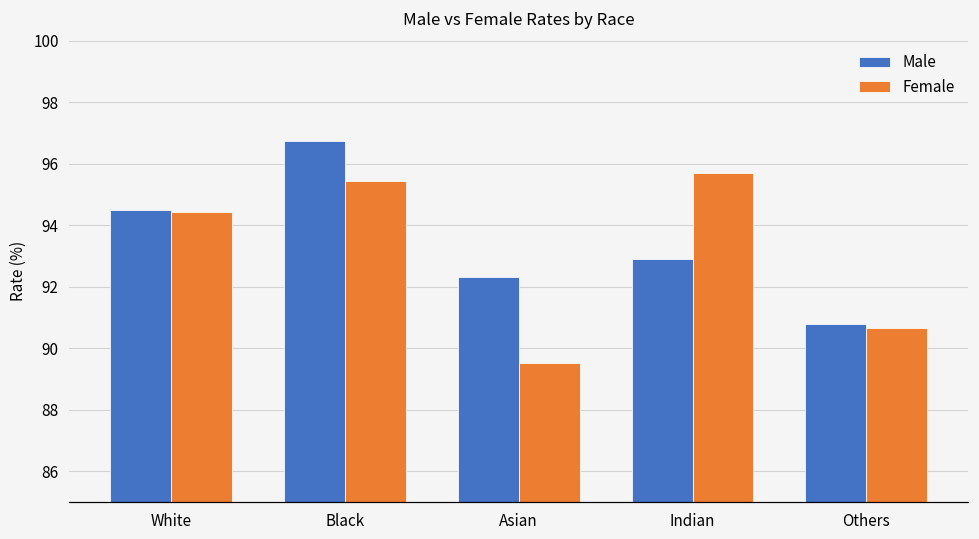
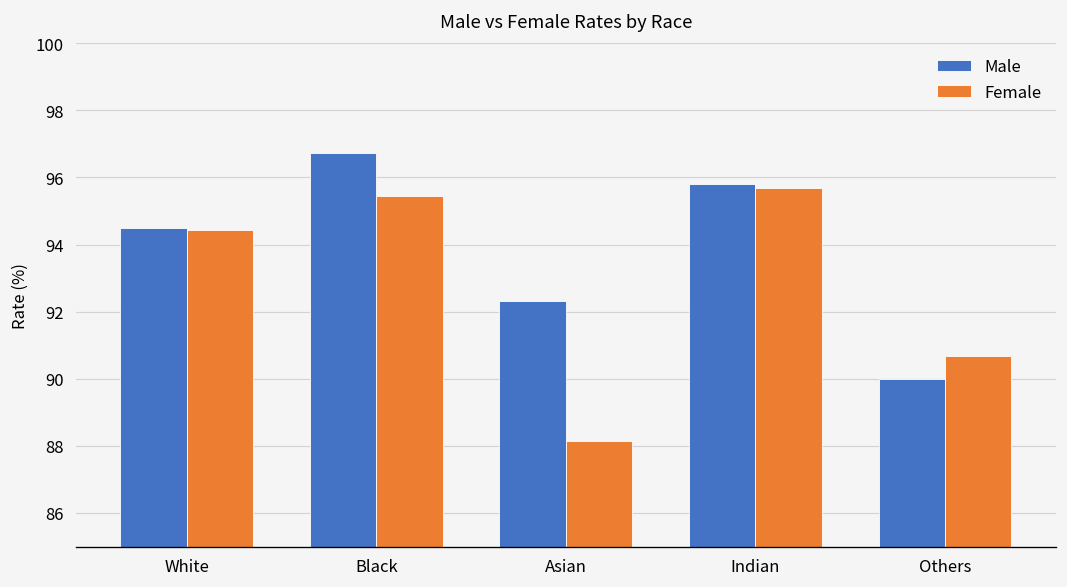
  {
    "Male": {
      "White": 94.5,
      "Black": 96.7,
      "Asian": 92.3,
-     "Indian": 92.9,
-     "Others": 90.8
+     "Indian": 95.8,
+     "Others": 90.0
    },
    "Female": {
      "White": 94.4,
      "Black": 95.5,
-     "Asian": 89.5,
+     "Asian": 88.1,
      "Indian": 95.7,
      "Others": 90.7
    }
  }
